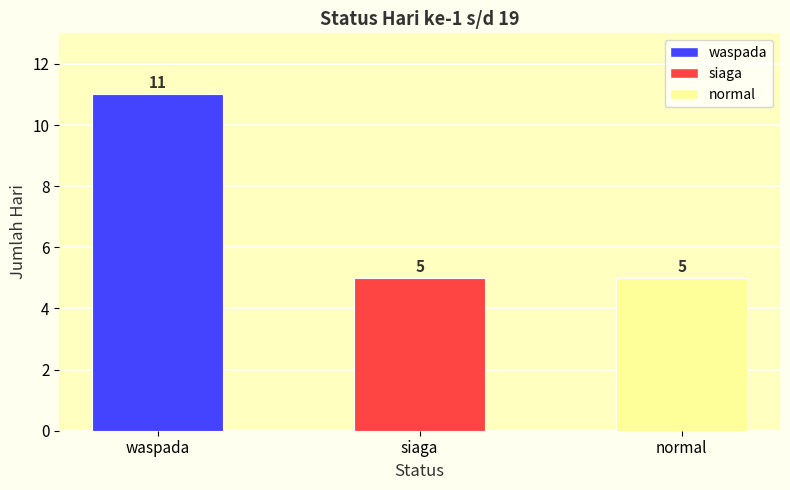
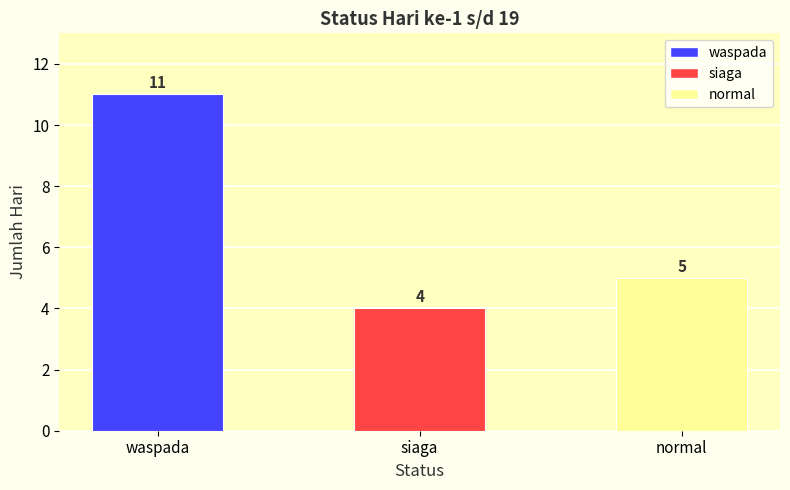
  {
    "waspada": 11,
-   "siaga": 5,
+   "siaga": 4,
    "normal": 5
  }
